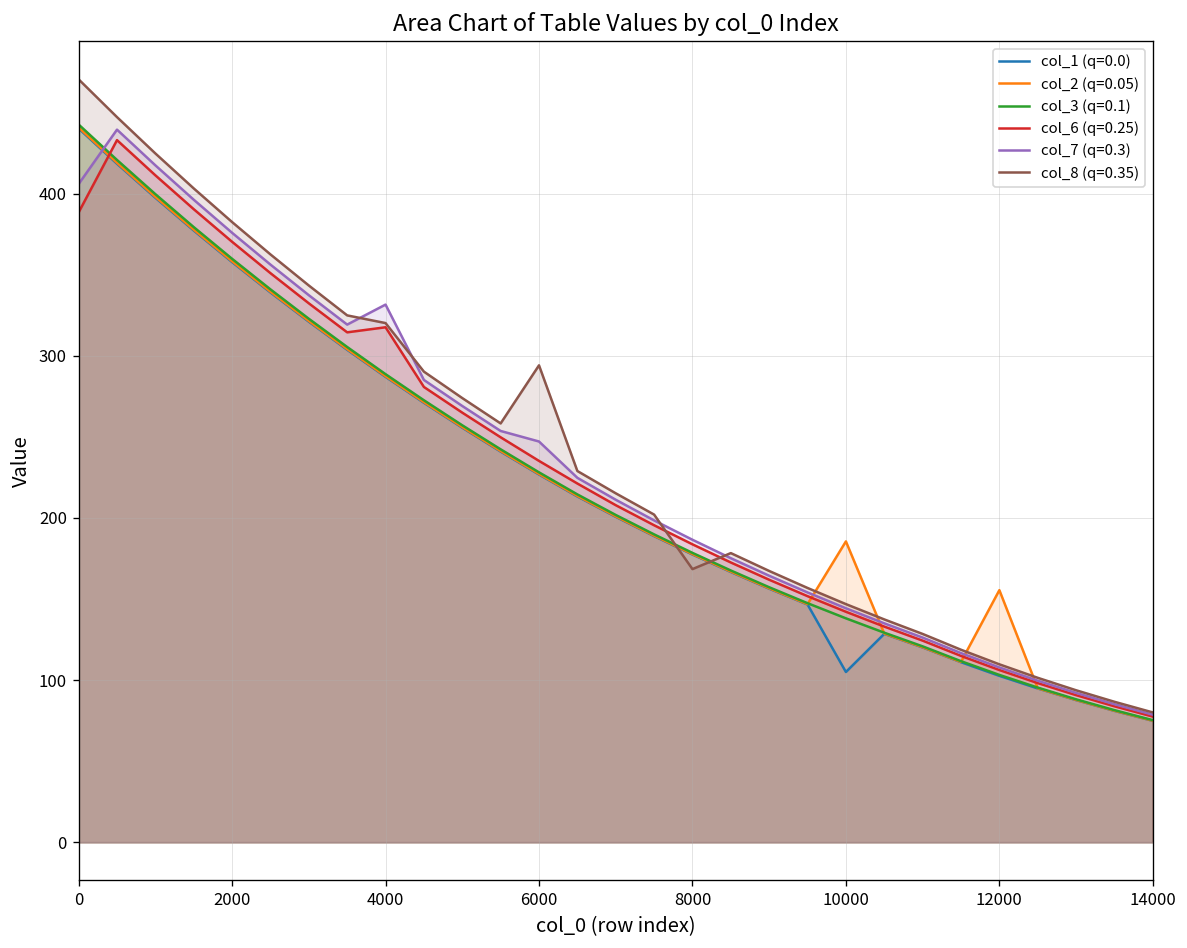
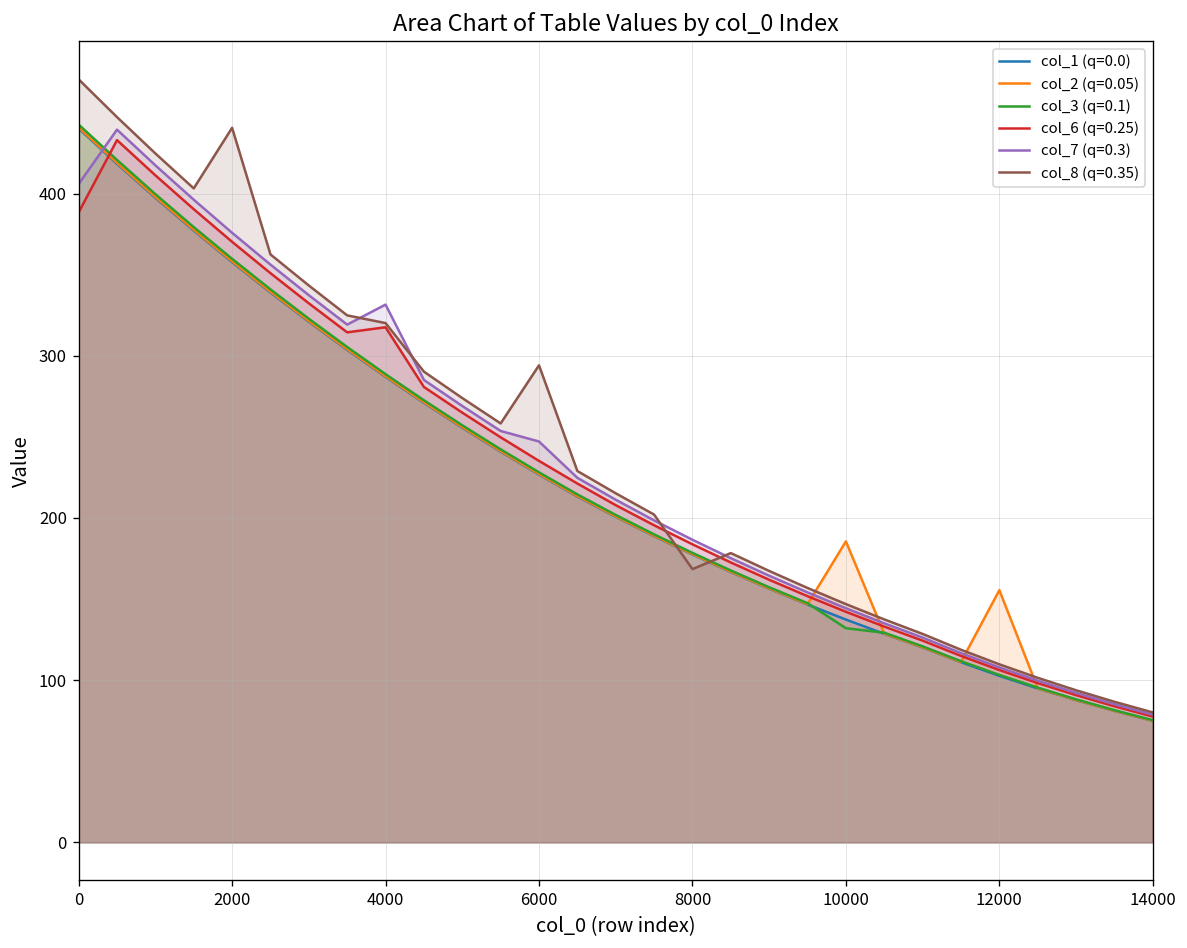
  {
    "col_1 (q=0.0)": {
-     "10000": 105
+     "10000": 137
    },
    "col_2 (q=0.05)": {
      "10000": 186,
      "12000": 156
    },
    "col_3 (q=0.1)": {
-     "10000": 138
+     "10000": 132
    },
    "col_6 (q=0.25)": {
      "0": 388,
      "2000": 370,
      "4000": 318,
      "6000": 235,
      "8000": 184,
      "10000": 142
    },
    "col_7 (q=0.3)": {
      "0": 406,
      "2000": 376,
      "4000": 332,
      "6000": 247,
      "8000": 187,
      "10000": 144
    },
    "col_8 (q=0.35)": {
      "0": 470,
-     "2000": 382,
+     "2000": 441,
      "4000": 320,
      "6000": 294,
      "8000": 168,
      "10000": 147,
      "12000": 110
    }
  }
